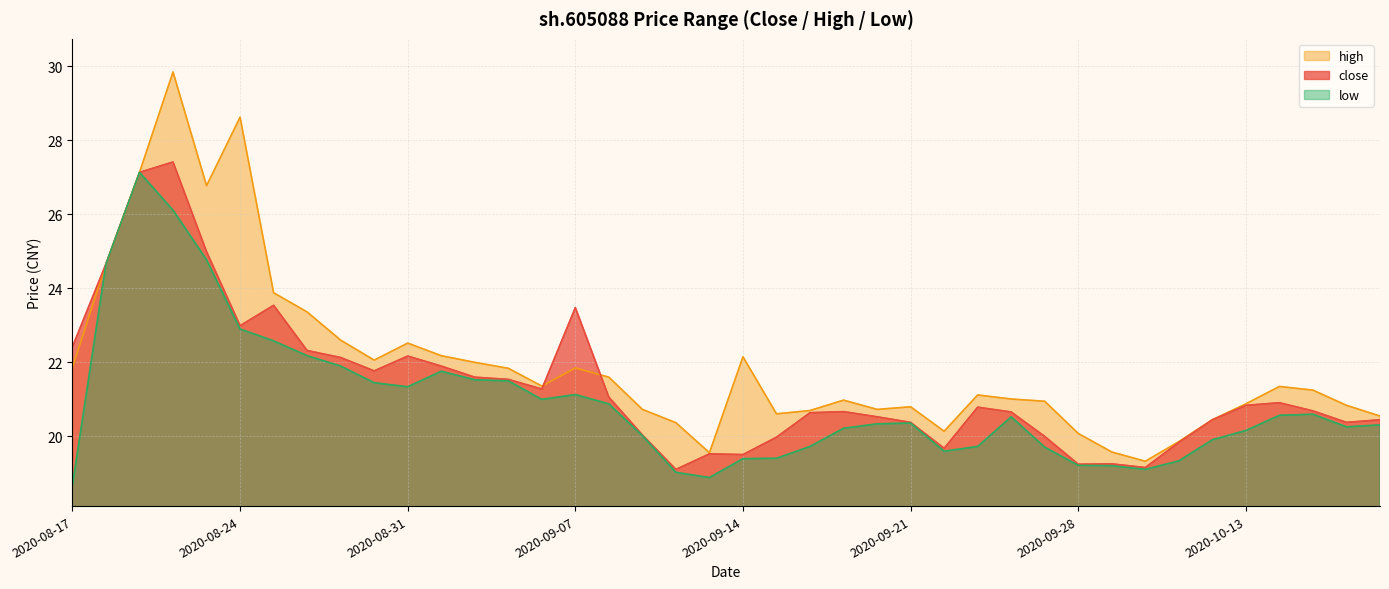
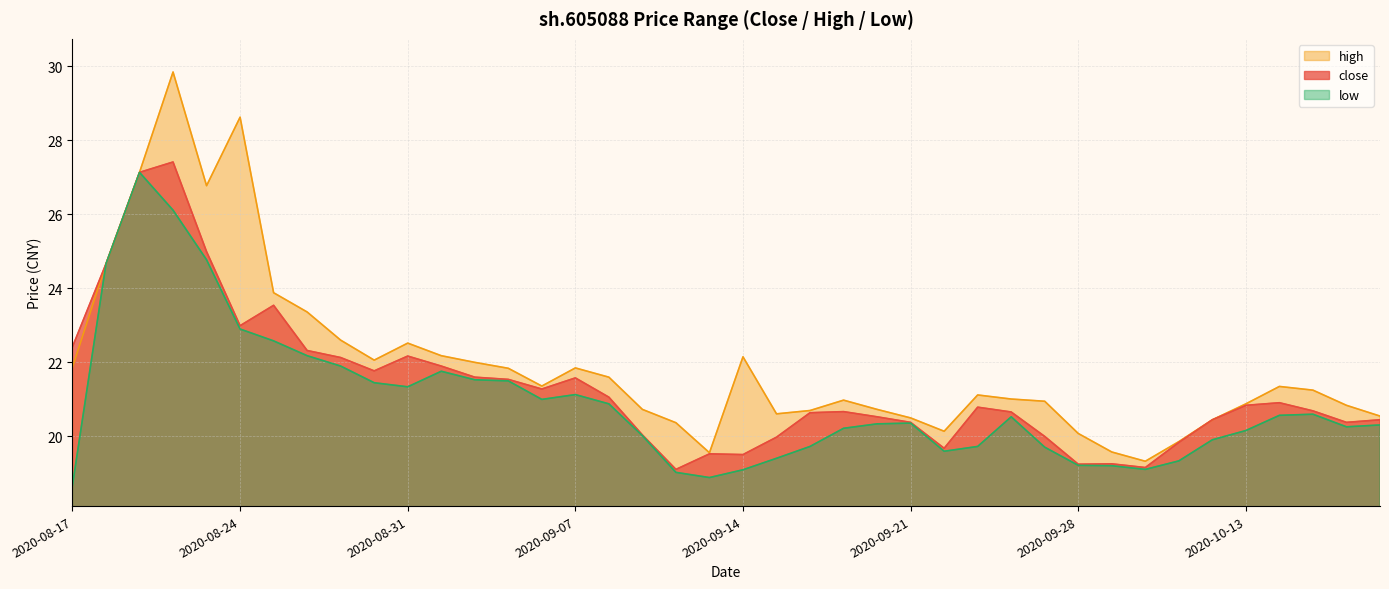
  {
    "high": {
      "2020-08-17": 21.9,
      "2020-08-24": 28.6,
      "2020-08-31": 22.5,
      "2020-09-07": 21.9,
      "2020-09-14": 22.2,
-     "2020-09-21": 20.8,
+     "2020-09-21": 20.5,
      "2020-09-28": 20.1
    },
    "close": {
      "2020-08-17": 22.4,
      "2020-08-24": 23.0,
      "2020-08-31": 22.2,
-     "2020-09-07": 23.5,
+     "2020-09-07": 21.6,
      "2020-09-14": 19.5
    },
    "low": {
      "2020-08-17": 18.7,
      "2020-08-24": 22.9,
      "2020-08-31": 21.3,
      "2020-09-07": 21.1,
-     "2020-09-14": 19.4,
+     "2020-09-14": 19.1,
      "2020-10-13": 20.2
    }
  }
